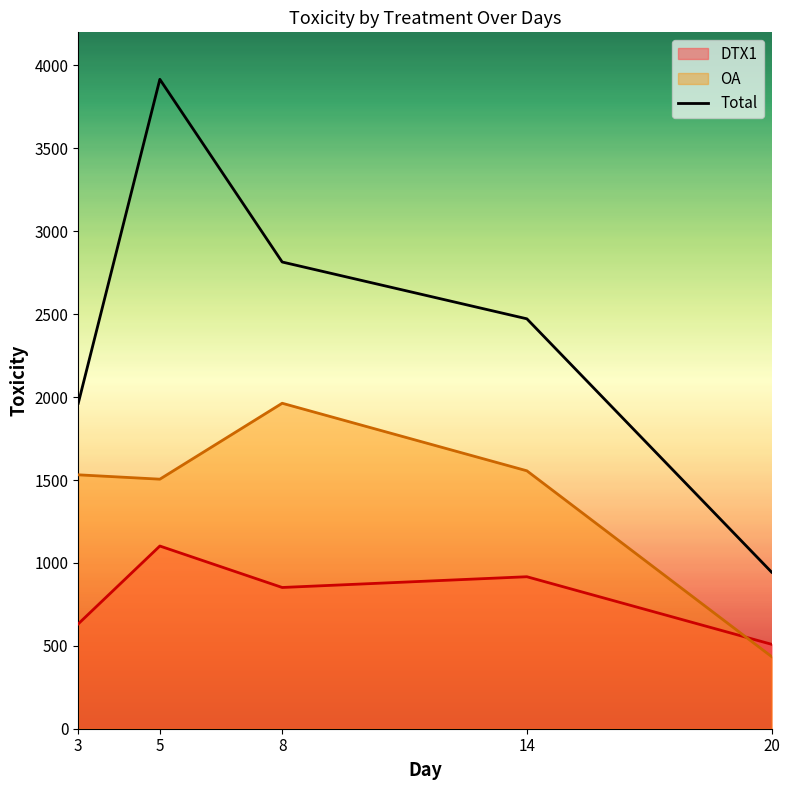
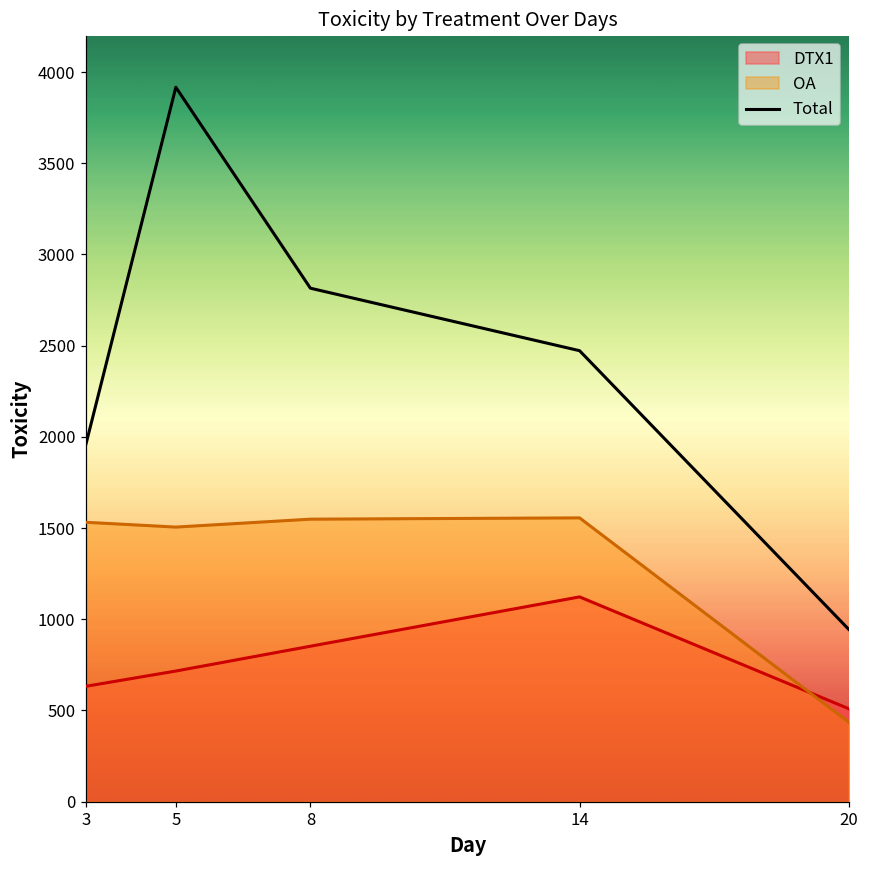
  {
    "DTX1": {
      "3": 630,
-     "5": 1100,
+     "5": 720,
      "8": 850,
-     "14": 920,
+     "14": 1120,
      "20": 510
    },
    "OA": {
      "3": 1530,
      "5": 1510,
-     "8": 1960,
+     "8": 1550,
      "14": 1560,
      "20": 440
    }
  }
